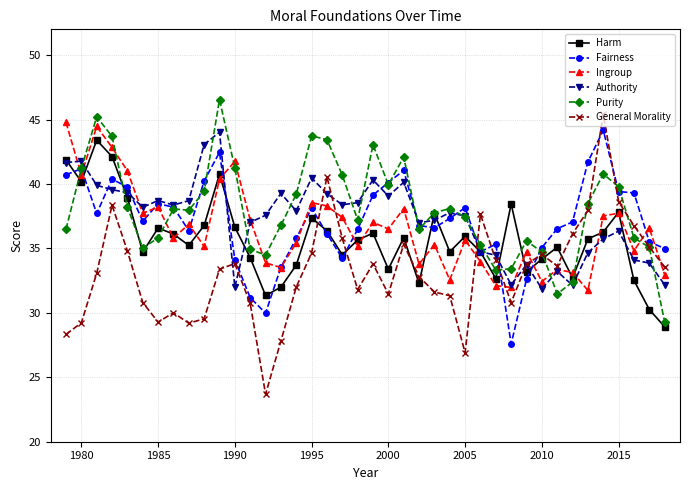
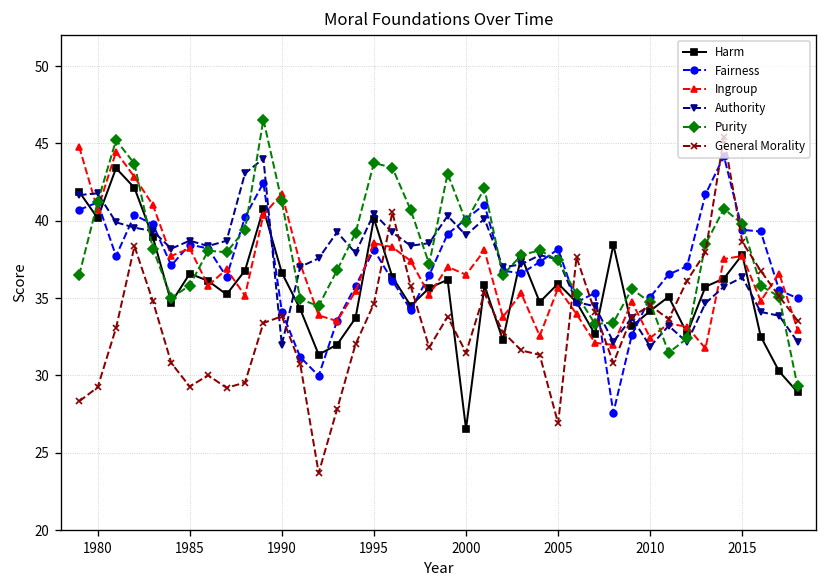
  {
    "Harm": {
      "1980": 40.2,
      "1985": 36.6,
      "1990": 36.6,
-     "1995": 37.4,
-     "2000": 33.4,
+     "1995": 40.1,
+     "2000": 26.5,
      "2005": 35.9,
      "2010": 34.2
    },
    "Fairness": {
      "1985": 38.5,
      "1990": 34.1,
      "1995": 38.1,
      "2005": 38.2,
      "2010": 35.1,
      "2015": 39.4
    },
    "Ingroup": {
      "1980": 40.7,
      "1985": 38.2,
      "1990": 41.8,
      "1995": 38.6,
      "2000": 36.5,
      "2005": 35.6,
      "2010": 32.4
    },
    "Authority": {
      "1980": 41.8,
      "1985": 38.7,
      "1990": 32.0,
      "1995": 40.5,
      "2000": 39.1,
      "2010": 31.9,
      "2015": 36.3
    },
    "Purity": {
      "1985": 35.8,
      "1990": 41.3,
      "1995": 43.7,
      "2015": 39.8
    },
    "General Morality": {
      "1980": 29.2,
      "1985": 29.3,
      "1990": 33.8,
      "1995": 34.6,
      "2000": 31.5,
      "2005": 26.9,
      "2015": 38.6
    }
  }
